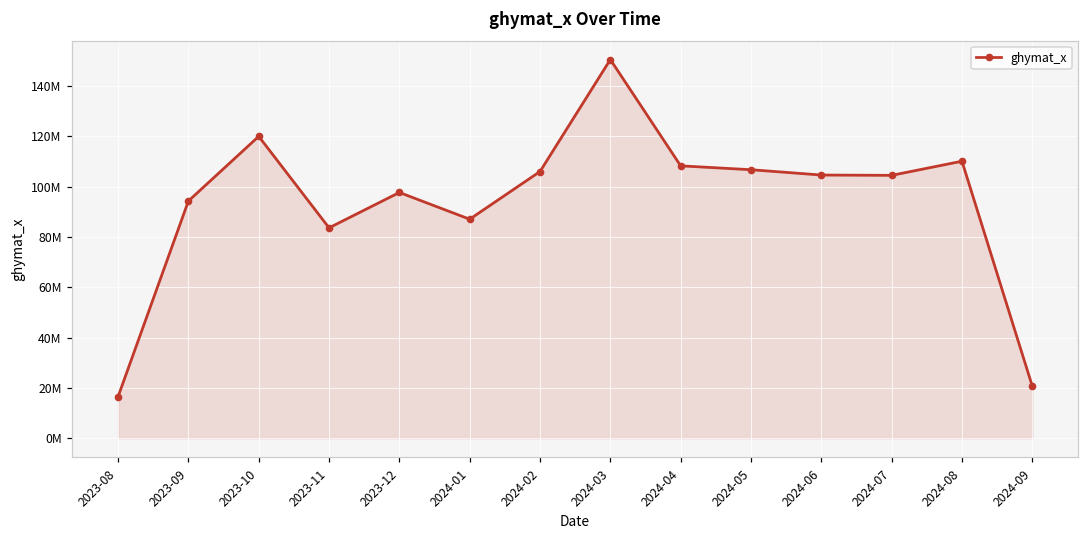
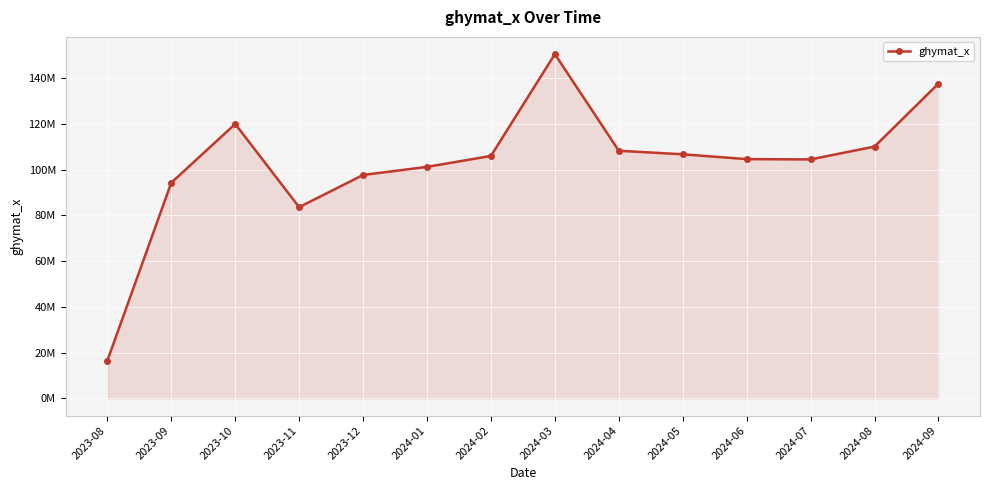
  {
    "2023-08": 17000000,
    "2023-09": 94000000,
    "2023-10": 120000000,
    "2023-11": 84000000,
    "2023-12": 98000000,
-   "2024-01": 87000000,
+   "2024-01": 101000000,
    "2024-02": 106000000,
    "2024-03": 151000000,
    "2024-04": 108000000,
    "2024-05": 107000000,
    "2024-06": 105000000,
    "2024-07": 105000000,
    "2024-08": 110000000,
-   "2024-09": 21000000
+   "2024-09": 138000000
  }
